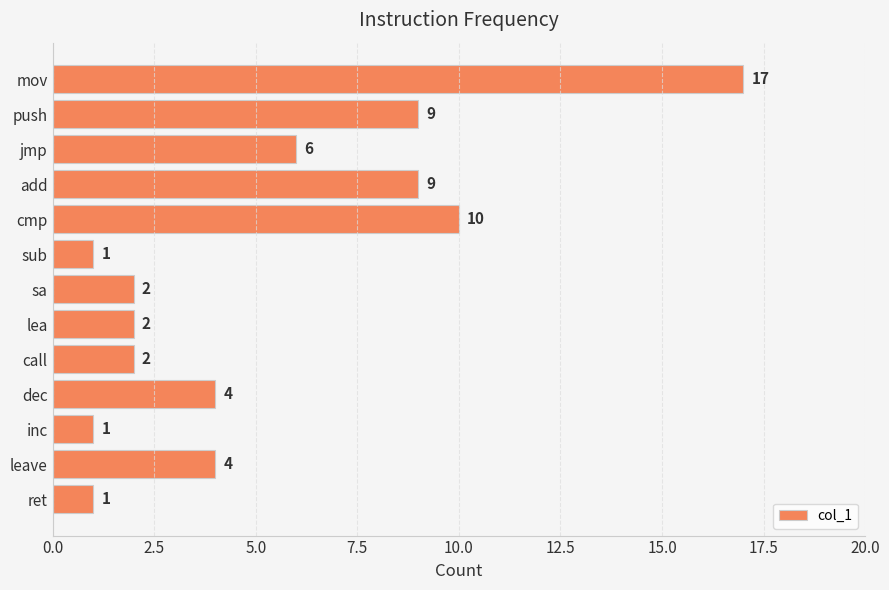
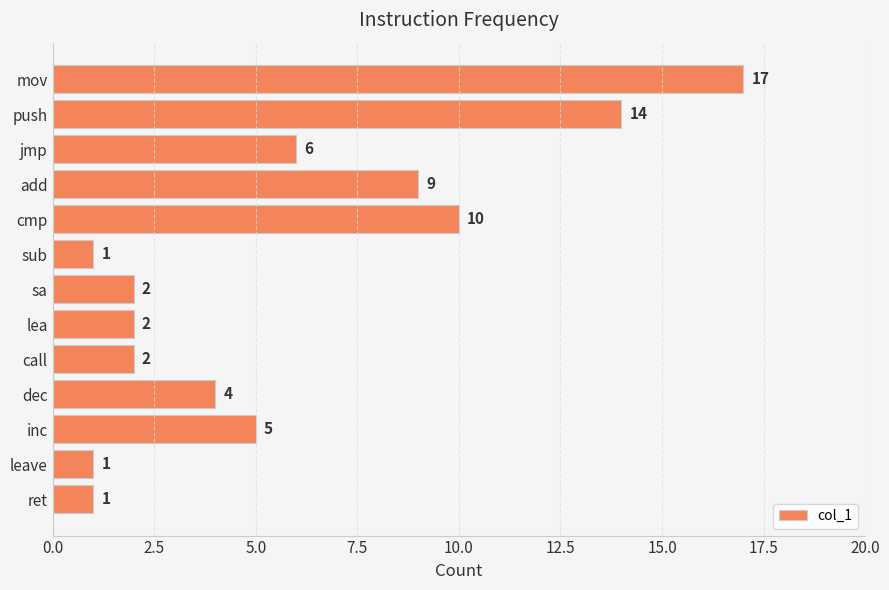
  {
    "mov": 17,
-   "push": 9,
+   "push": 14,
    "jmp": 6,
    "add": 9,
    "cmp": 10,
    "sub": 1,
    "sa": 2,
    "lea": 2,
    "call": 2,
    "dec": 4,
-   "inc": 1,
-   "leave": 4,
+   "inc": 5,
+   "leave": 1,
    "ret": 1
  }
